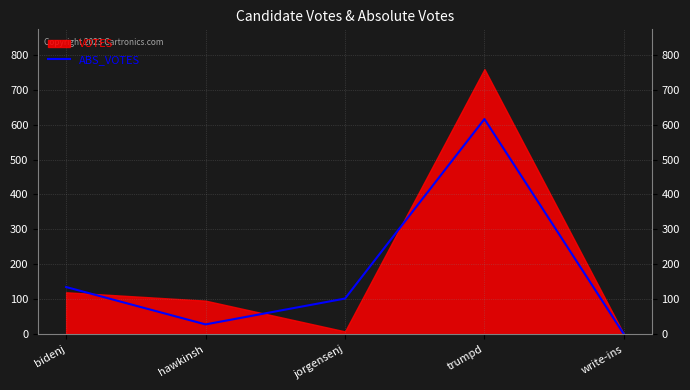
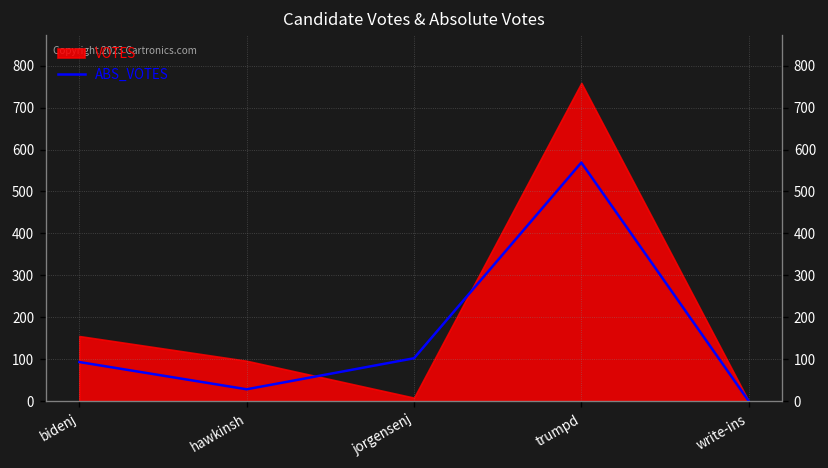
  {
    "ABS_VOTES": {
-     "bidenj": 140,
+     "bidenj": 90,
      "hawkinsh": 30,
      "jorgensenj": 100,
-     "trumpd": 620
+     "trumpd": 570
    },
    "VOTES": {
-     "bidenj": 120,
+     "bidenj": 160,
      "hawkinsh": 100,
      "jorgensenj": 10,
      "trumpd": 760
    }
  }
